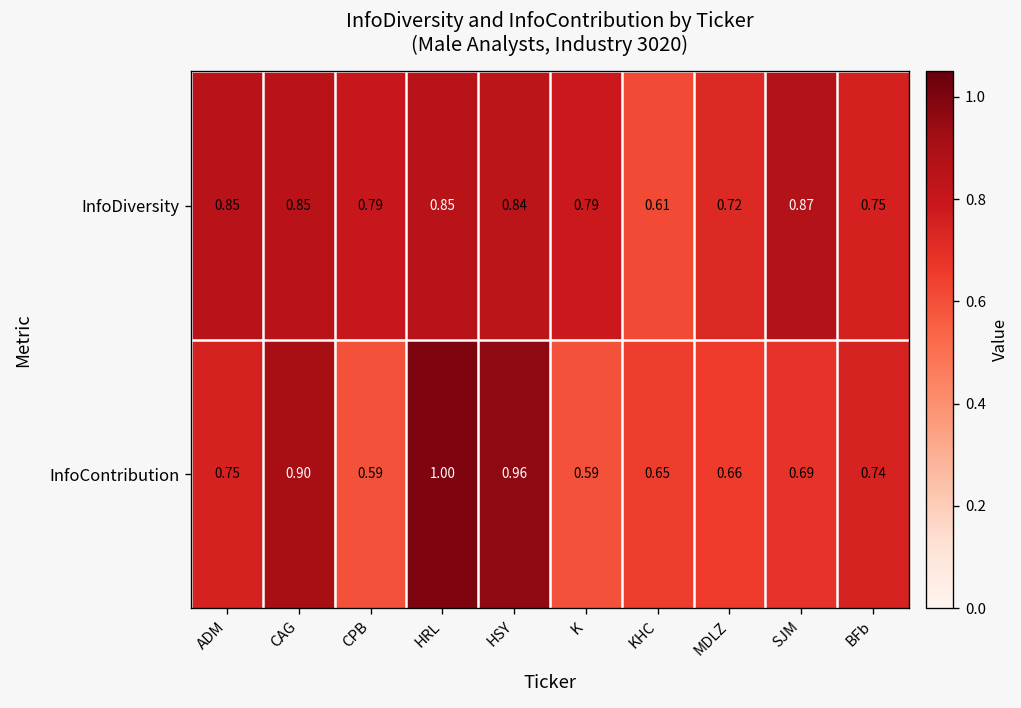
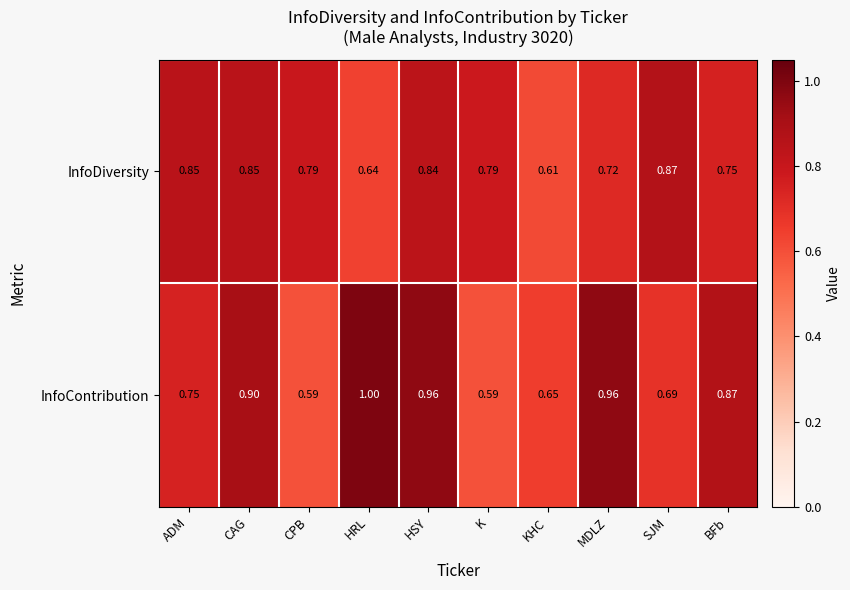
  {
    "InfoDiversity": {
      "ADM": 0.85,
      "CAG": 0.85,
      "CPB": 0.79,
-     "HRL": 0.85,
+     "HRL": 0.64,
      "HSY": 0.84,
      "K": 0.79,
      "KHC": 0.61,
      "MDLZ": 0.72,
      "SJM": 0.87,
      "BFb": 0.75
    },
    "InfoContribution": {
      "ADM": 0.75,
      "CAG": 0.90,
      "CPB": 0.59,
      "HRL": 1.00,
      "HSY": 0.96,
      "K": 0.59,
      "KHC": 0.65,
-     "MDLZ": 0.66,
+     "MDLZ": 0.96,
      "SJM": 0.69,
-     "BFb": 0.74
+     "BFb": 0.87
    }
  }
